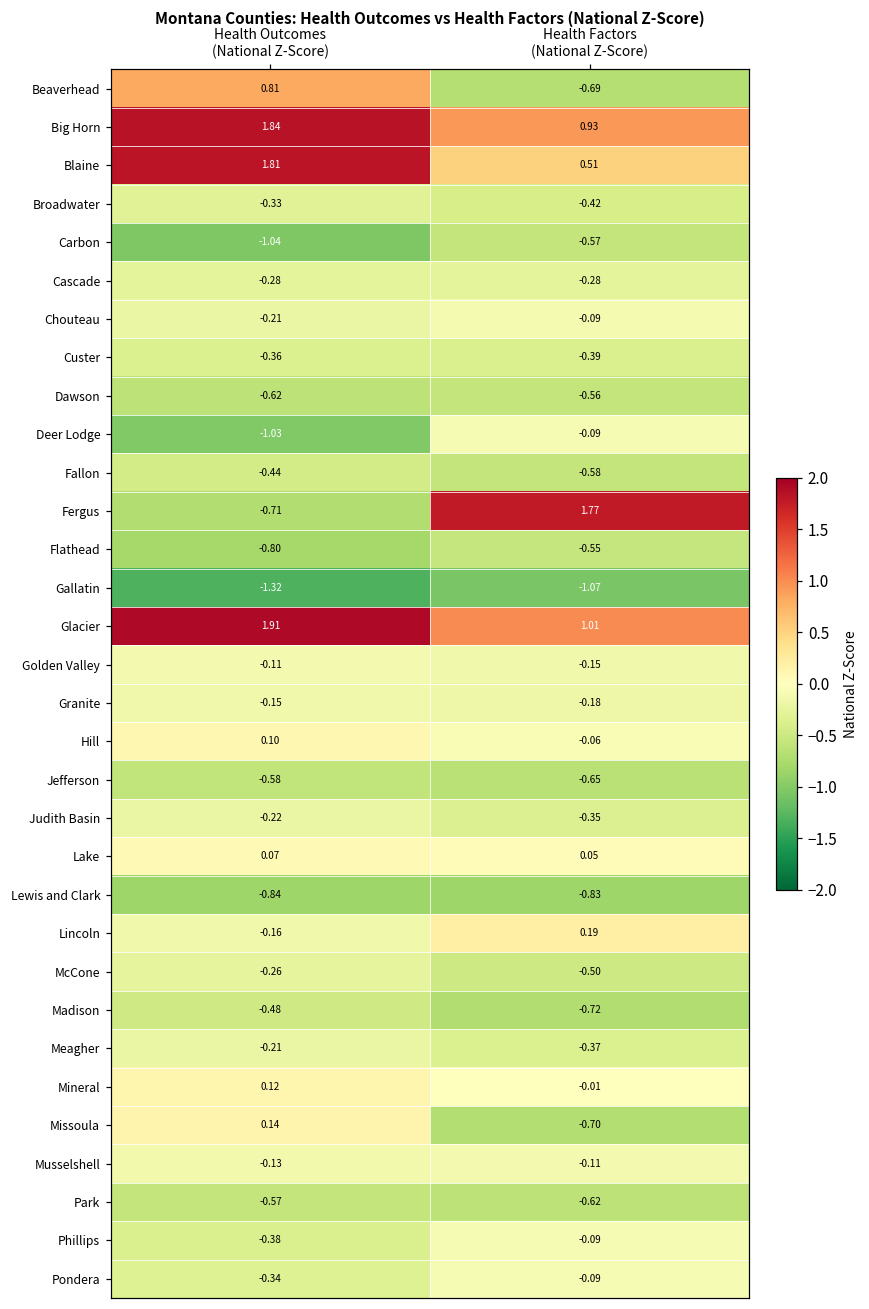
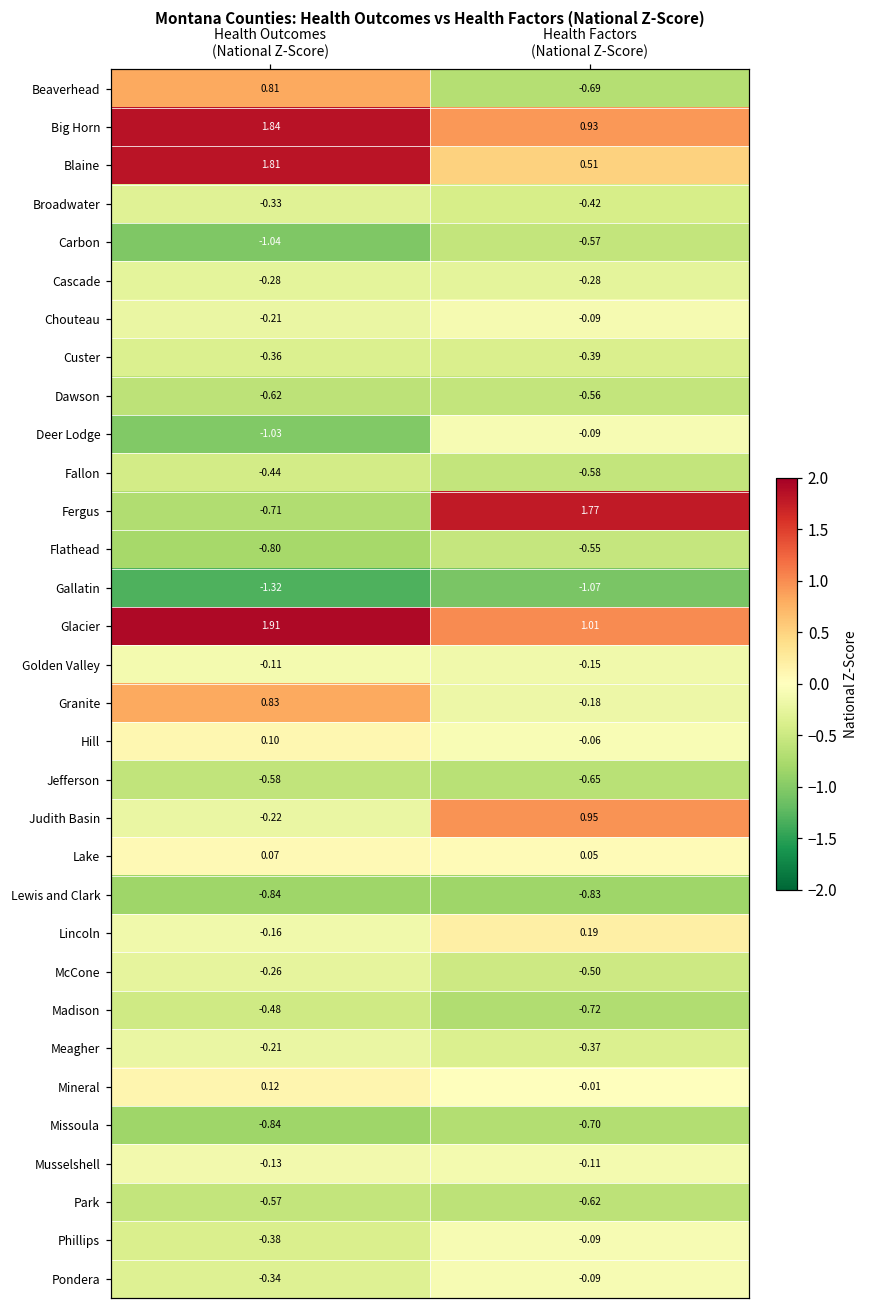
  {
    "Beaverhead": {
      "Health Outcomes (National Z-Score)": 0.81,
      "Health Factors (National Z-Score)": -0.69
    },
    "Big Horn": {
      "Health Outcomes (National Z-Score)": 1.84,
      "Health Factors (National Z-Score)": 0.93
    },
    "Blaine": {
      "Health Outcomes (National Z-Score)": 1.81,
      "Health Factors (National Z-Score)": 0.51
    },
    "Broadwater": {
      "Health Outcomes (National Z-Score)": -0.33,
      "Health Factors (National Z-Score)": -0.42
    },
    "Carbon": {
      "Health Outcomes (National Z-Score)": -1.04,
      "Health Factors (National Z-Score)": -0.57
    },
    "Cascade": {
      "Health Outcomes (National Z-Score)": -0.28,
      "Health Factors (National Z-Score)": -0.28
    },
    "Chouteau": {
      "Health Outcomes (National Z-Score)": -0.21,
      "Health Factors (National Z-Score)": -0.09
    },
    "Custer": {
      "Health Outcomes (National Z-Score)": -0.36,
      "Health Factors (National Z-Score)": -0.39
    },
    "Dawson": {
      "Health Outcomes (National Z-Score)": -0.62,
      "Health Factors (National Z-Score)": -0.56
    },
    "Deer Lodge": {
      "Health Outcomes (National Z-Score)": -1.03,
      "Health Factors (National Z-Score)": -0.09
    },
    "Fallon": {
      "Health Outcomes (National Z-Score)": -0.44,
      "Health Factors (National Z-Score)": -0.58
    },
    "Fergus": {
      "Health Outcomes (National Z-Score)": -0.71,
      "Health Factors (National Z-Score)": 1.77
    },
    "Flathead": {
      "Health Outcomes (National Z-Score)": -0.80,
      "Health Factors (National Z-Score)": -0.55
    },
    "Gallatin": {
      "Health Outcomes (National Z-Score)": -1.32,
      "Health Factors (National Z-Score)": -1.07
    },
    "Glacier": {
      "Health Outcomes (National Z-Score)": 1.91,
      "Health Factors (National Z-Score)": 1.01
    },
    "Golden Valley": {
      "Health Outcomes (National Z-Score)": -0.11,
      "Health Factors (National Z-Score)": -0.15
    },
    "Granite": {
-     "Health Outcomes (National Z-Score)": -0.15,
+     "Health Outcomes (National Z-Score)": 0.83,
      "Health Factors (National Z-Score)": -0.18
    },
    "Hill": {
      "Health Outcomes (National Z-Score)": 0.10,
      "Health Factors (National Z-Score)": -0.06
    },
    "Jefferson": {
      "Health Outcomes (National Z-Score)": -0.58,
      "Health Factors (National Z-Score)": -0.65
    },
    "Judith Basin": {
      "Health Outcomes (National Z-Score)": -0.22,
-     "Health Factors (National Z-Score)": -0.35
+     "Health Factors (National Z-Score)": 0.95
    },
    "Lake": {
      "Health Outcomes (National Z-Score)": 0.07,
      "Health Factors (National Z-Score)": 0.05
    },
    "Lewis and Clark": {
      "Health Outcomes (National Z-Score)": -0.84,
      "Health Factors (National Z-Score)": -0.83
    },
    "Lincoln": {
      "Health Outcomes (National Z-Score)": -0.16,
      "Health Factors (National Z-Score)": 0.19
    },
    "McCone": {
      "Health Outcomes (National Z-Score)": -0.26,
      "Health Factors (National Z-Score)": -0.50
    },
    "Madison": {
      "Health Outcomes (National Z-Score)": -0.48,
      "Health Factors (National Z-Score)": -0.72
    },
    "Meagher": {
      "Health Outcomes (National Z-Score)": -0.21,
      "Health Factors (National Z-Score)": -0.37
    },
    "Mineral": {
      "Health Outcomes (National Z-Score)": 0.12,
      "Health Factors (National Z-Score)": -0.01
    },
    "Missoula": {
-     "Health Outcomes (National Z-Score)": 0.14,
+     "Health Outcomes (National Z-Score)": -0.84,
      "Health Factors (National Z-Score)": -0.70
    },
    "Musselshell": {
      "Health Outcomes (National Z-Score)": -0.13,
      "Health Factors (National Z-Score)": -0.11
    },
    "Park": {
      "Health Outcomes (National Z-Score)": -0.57,
      "Health Factors (National Z-Score)": -0.62
    },
    "Phillips": {
      "Health Outcomes (National Z-Score)": -0.38,
      "Health Factors (National Z-Score)": -0.09
    },
    "Pondera": {
      "Health Outcomes (National Z-Score)": -0.34,
      "Health Factors (National Z-Score)": -0.09
    }
  }
